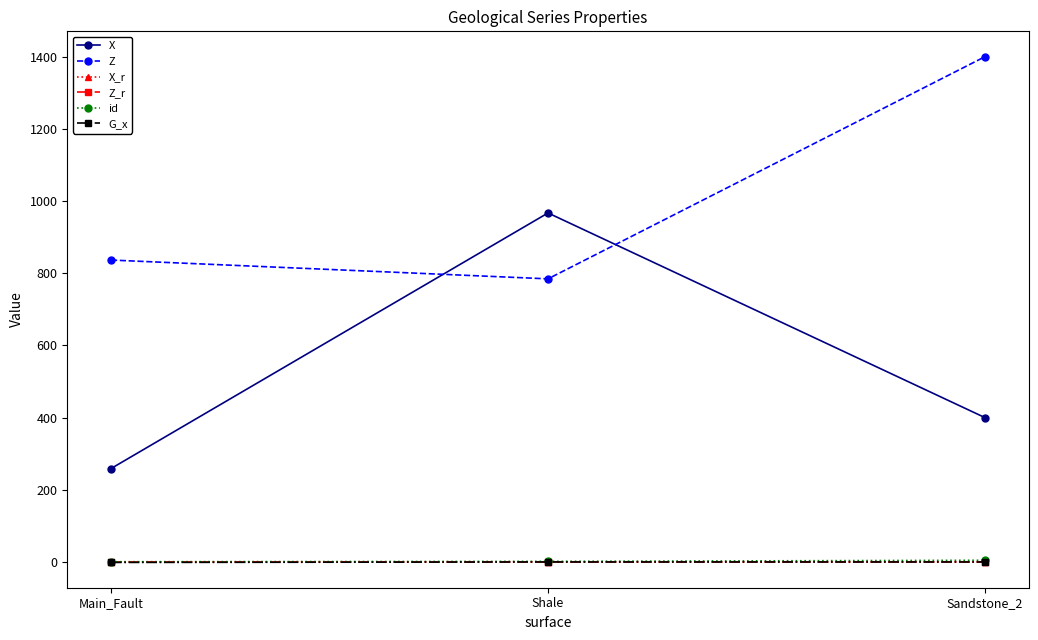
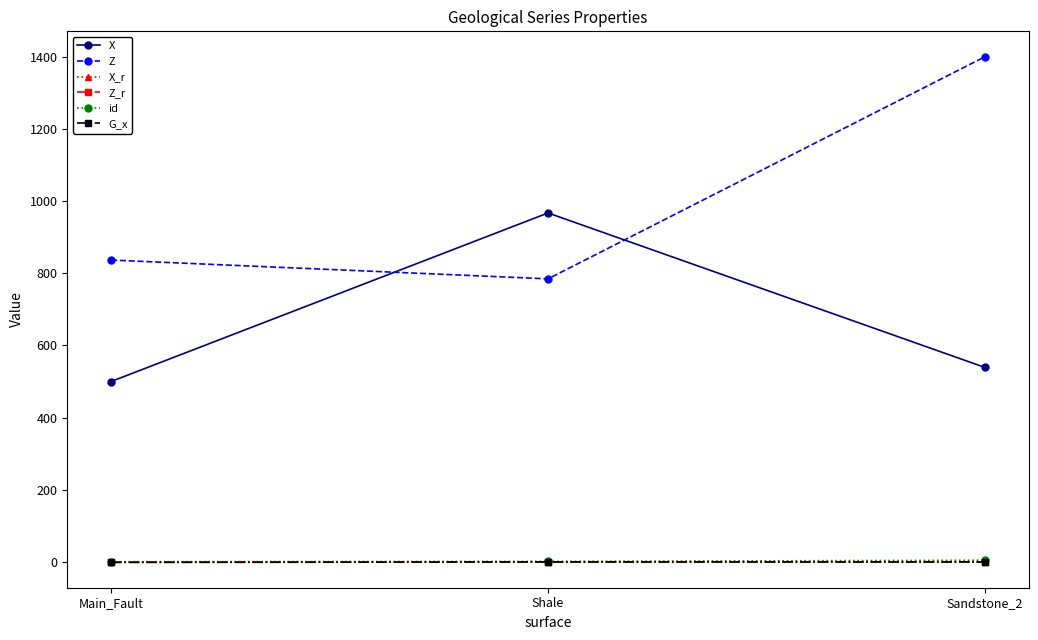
  {
    "X": {
-     "Main_Fault": 260,
+     "Main_Fault": 500,
      "Shale": 970,
-     "Sandstone_2": 400
+     "Sandstone_2": 540
    },
    "Z": {
      "Main_Fault": 840,
      "Shale": 780,
      "Sandstone_2": 1400
    }
  }
